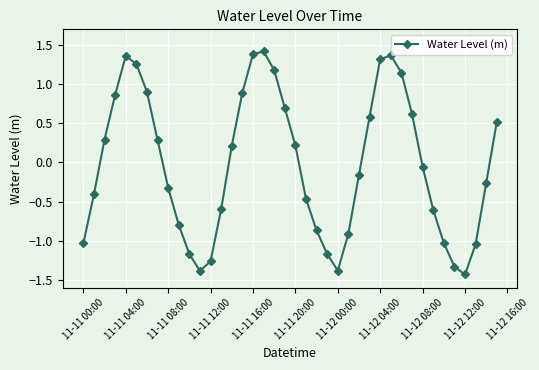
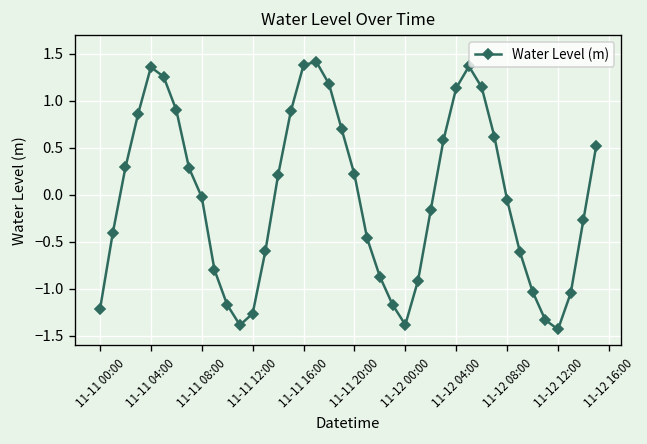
  {
-   "11-11 00:00": -1.0,
+   "11-11 00:00": -1.2,
    "11-11 04:00": 1.4,
-   "11-11 08:00": -0.3,
+   "11-11 08:00": 0.0,
    "11-11 12:00": -1.3,
    "11-11 16:00": 1.4,
    "11-11 20:00": 0.2,
    "11-12 00:00": -1.4,
-   "11-12 04:00": 1.3,
+   "11-12 04:00": 1.1,
    "11-12 08:00": -0.1,
    "11-12 12:00": -1.4
  }
